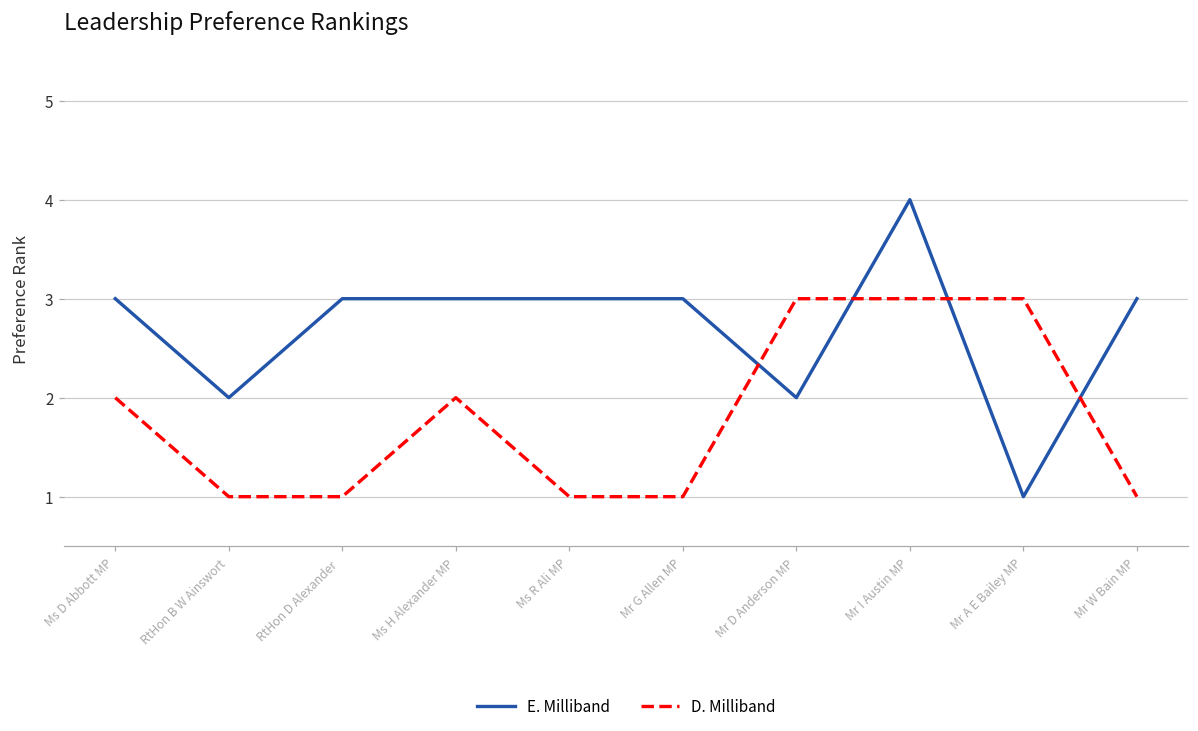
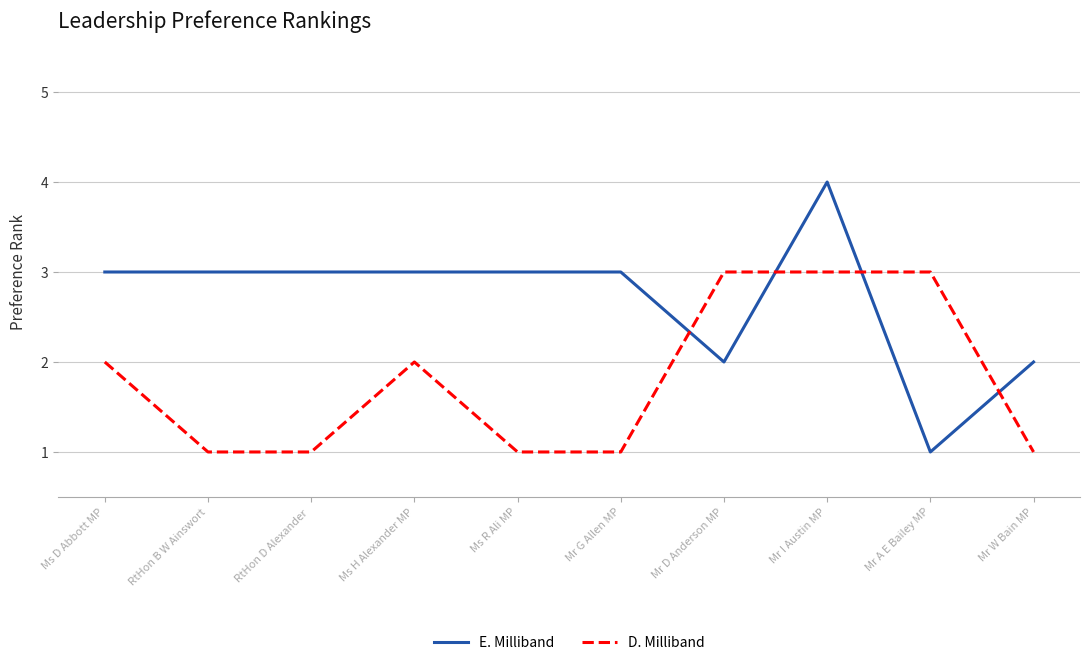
  {
    "E. Milliband": {
      "Ms D Abbott MP": 3,
-     "RtHon B W Ainswort": 2,
+     "RtHon B W Ainswort": 3,
      "RtHon D Alexander": 3,
      "Ms H Alexander MP": 3,
      "Ms R Ali MP": 3,
      "Mr G Allen MP": 3,
      "Mr D Anderson MP": 2,
      "Mr I Austin MP": 4,
      "Mr A E Bailey MP": 1,
-     "Mr W Bain MP": 3
+     "Mr W Bain MP": 2
    },
    "D. Milliband": {
      "Ms D Abbott MP": 2,
      "RtHon B W Ainswort": 1,
      "RtHon D Alexander": 1,
      "Ms H Alexander MP": 2,
      "Ms R Ali MP": 1,
      "Mr G Allen MP": 1,
      "Mr D Anderson MP": 3,
      "Mr I Austin MP": 3,
      "Mr A E Bailey MP": 3,
      "Mr W Bain MP": 1
    }
  }
